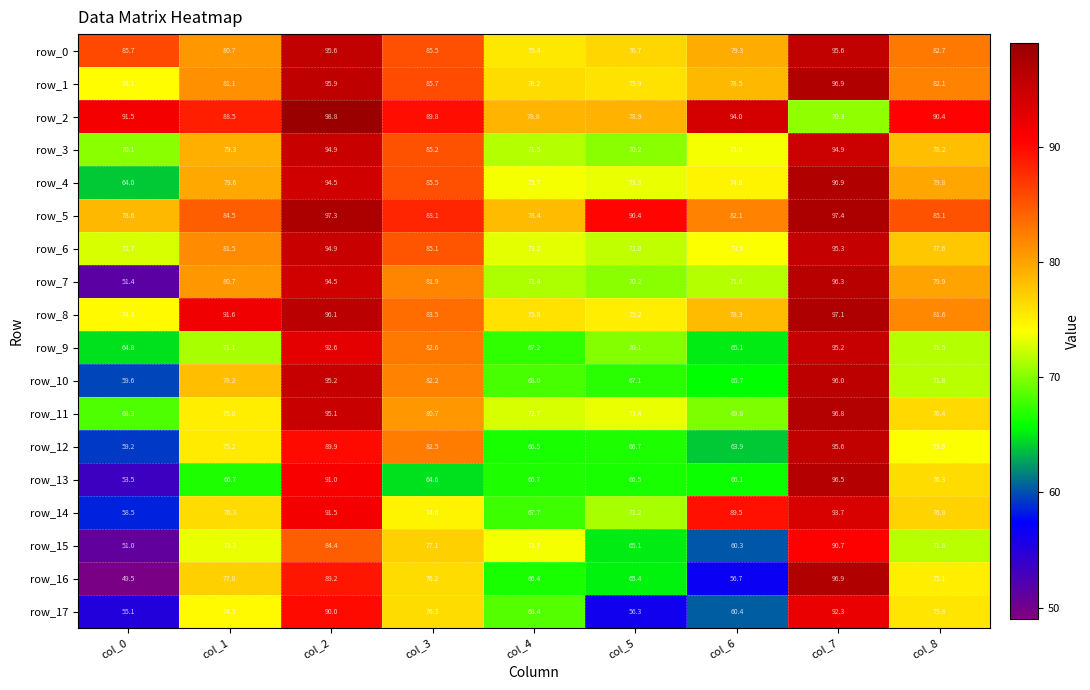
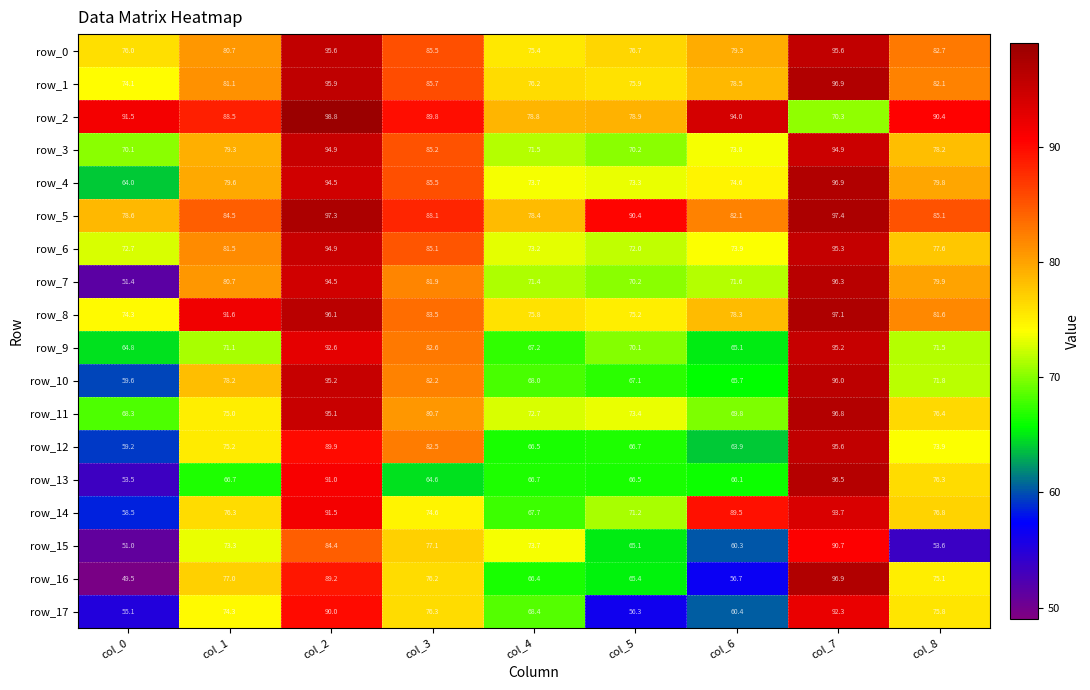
  {
    "row_0": {
-     "col_0": 85.7,
+     "col_0": 76.0,
      "col_1": 80.7,
      "col_2": 95.6,
      "col_3": 85.5,
      "col_4": 75.4,
      "col_5": 76.7,
      "col_6": 79.3,
      "col_7": 95.6,
      "col_8": 82.7
    },
    "row_1": {
      "col_0": 74.1,
      "col_1": 81.1,
      "col_2": 95.9,
      "col_3": 85.7,
      "col_4": 76.2,
      "col_5": 75.9,
      "col_6": 78.5,
      "col_7": 96.9,
      "col_8": 82.1
    },
    "row_2": {
      "col_0": 91.5,
      "col_1": 88.5,
      "col_2": 98.8,
      "col_3": 89.8,
      "col_4": 78.8,
      "col_5": 78.9,
      "col_6": 94.0,
      "col_7": 70.3,
      "col_8": 90.4
    },
    "row_3": {
      "col_0": 70.1,
      "col_1": 79.3,
      "col_2": 94.9,
      "col_3": 85.2,
      "col_4": 71.5,
      "col_5": 70.2,
      "col_6": 73.8,
      "col_7": 94.9,
      "col_8": 78.2
    },
    "row_4": {
      "col_0": 64.0,
      "col_1": 79.6,
      "col_2": 94.5,
      "col_3": 85.5,
      "col_4": 73.7,
      "col_5": 73.3,
      "col_6": 74.6,
      "col_7": 96.9,
      "col_8": 79.8
    },
    "row_5": {
      "col_0": 78.6,
      "col_1": 84.5,
      "col_2": 97.3,
      "col_3": 88.1,
      "col_4": 78.4,
      "col_5": 90.4,
      "col_6": 82.1,
      "col_7": 97.4,
      "col_8": 85.1
    },
    "row_6": {
      "col_0": 72.7,
      "col_1": 81.5,
      "col_2": 94.9,
      "col_3": 85.1,
      "col_4": 73.2,
      "col_5": 72.0,
      "col_6": 73.9,
      "col_7": 95.3,
      "col_8": 77.6
    },
    "row_7": {
      "col_0": 51.4,
      "col_1": 80.7,
      "col_2": 94.5,
      "col_3": 81.9,
      "col_4": 71.4,
      "col_5": 70.2,
      "col_6": 71.6,
      "col_7": 96.3,
      "col_8": 79.9
    },
    "row_8": {
      "col_0": 74.3,
      "col_1": 91.6,
      "col_2": 96.1,
      "col_3": 83.5,
      "col_4": 75.8,
      "col_5": 75.2,
      "col_6": 78.3,
      "col_7": 97.1,
      "col_8": 81.6
    },
    "row_9": {
      "col_0": 64.8,
      "col_1": 71.1,
      "col_2": 92.6,
      "col_3": 82.6,
      "col_4": 67.2,
      "col_5": 70.1,
      "col_6": 65.1,
      "col_7": 95.2,
      "col_8": 71.5
    },
    "row_10": {
      "col_0": 59.6,
      "col_1": 78.2,
      "col_2": 95.2,
      "col_3": 82.2,
      "col_4": 68.0,
      "col_5": 67.1,
      "col_6": 65.7,
      "col_7": 96.0,
      "col_8": 71.8
    },
    "row_11": {
      "col_0": 68.3,
      "col_1": 75.0,
      "col_2": 95.1,
      "col_3": 80.7,
      "col_4": 72.7,
      "col_5": 73.4,
      "col_6": 69.8,
      "col_7": 96.8,
      "col_8": 76.4
    },
    "row_12": {
      "col_0": 59.2,
      "col_1": 75.2,
      "col_2": 89.9,
      "col_3": 82.5,
      "col_4": 66.5,
      "col_5": 66.7,
      "col_6": 63.9,
      "col_7": 95.6,
      "col_8": 73.9
    },
    "row_13": {
      "col_0": 53.5,
      "col_1": 66.7,
      "col_2": 91.0,
      "col_3": 64.6,
      "col_4": 66.7,
      "col_5": 66.5,
      "col_6": 66.1,
      "col_7": 96.5,
      "col_8": 76.3
    },
    "row_14": {
      "col_0": 58.5,
      "col_1": 76.3,
      "col_2": 91.5,
      "col_3": 74.6,
      "col_4": 67.7,
      "col_5": 71.2,
      "col_6": 89.5,
      "col_7": 93.7,
      "col_8": 76.8
    },
    "row_15": {
      "col_0": 51.0,
      "col_1": 73.3,
      "col_2": 84.4,
      "col_3": 77.1,
      "col_4": 73.7,
      "col_5": 65.1,
      "col_6": 60.3,
      "col_7": 90.7,
-     "col_8": 71.8
+     "col_8": 53.6
    },
    "row_16": {
      "col_0": 49.5,
      "col_1": 77.0,
      "col_2": 89.2,
      "col_3": 76.2,
      "col_4": 66.4,
      "col_5": 65.4,
      "col_6": 56.7,
      "col_7": 96.9,
      "col_8": 75.1
    },
    "row_17": {
      "col_0": 55.1,
      "col_1": 74.3,
      "col_2": 90.0,
      "col_3": 76.3,
      "col_4": 68.4,
      "col_5": 56.3,
      "col_6": 60.4,
      "col_7": 92.3,
      "col_8": 75.8
    }
  }
